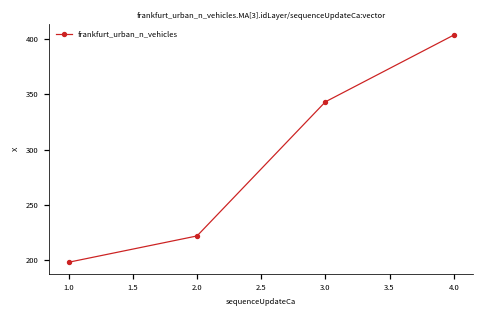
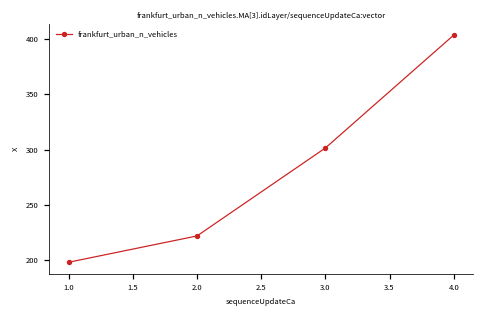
  {
    "1.0": 198,
    "2.0": 222,
-   "3.0": 343,
+   "3.0": 302,
    "4.0": 404
  }
